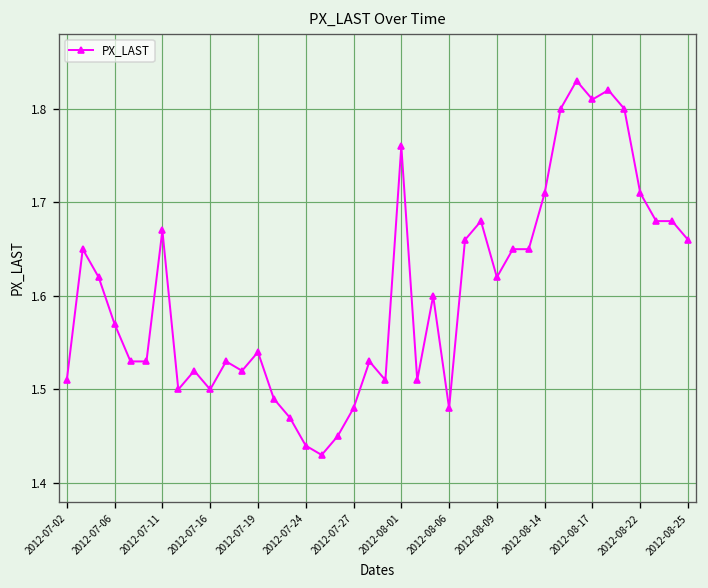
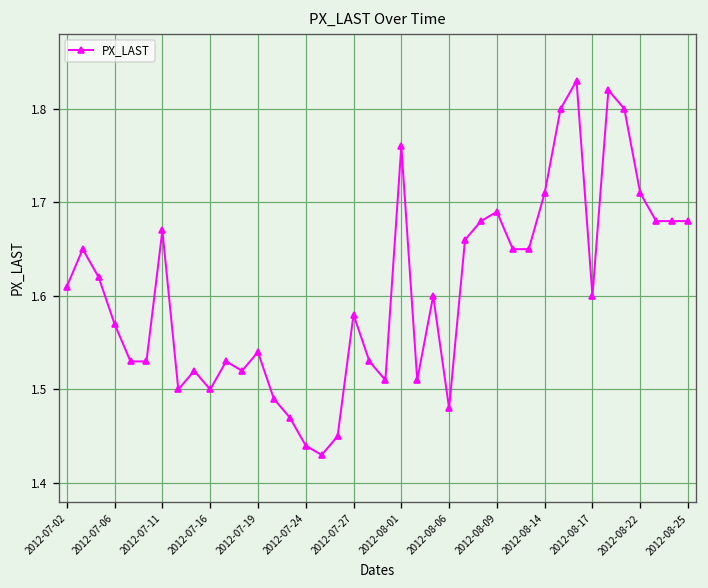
  {
-   "2012-07-02": 1.51,
+   "2012-07-02": 1.61,
    "2012-07-06": 1.57,
    "2012-07-11": 1.67,
    "2012-07-16": 1.50,
    "2012-07-19": 1.54,
    "2012-07-24": 1.44,
-   "2012-07-27": 1.48,
+   "2012-07-27": 1.58,
    "2012-08-01": 1.76,
    "2012-08-06": 1.48,
-   "2012-08-09": 1.62,
+   "2012-08-09": 1.69,
    "2012-08-14": 1.71,
-   "2012-08-17": 1.81,
+   "2012-08-17": 1.60,
    "2012-08-22": 1.71,
-   "2012-08-25": 1.66
+   "2012-08-25": 1.68
  }
